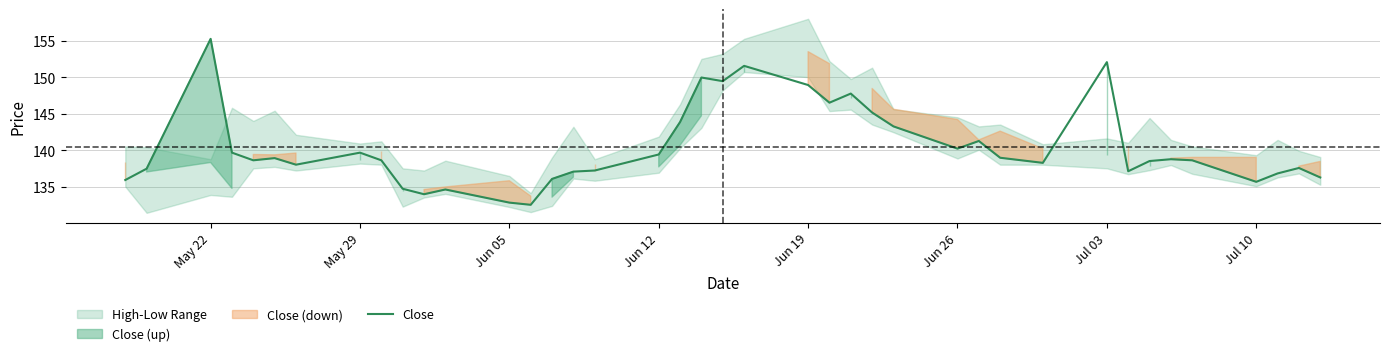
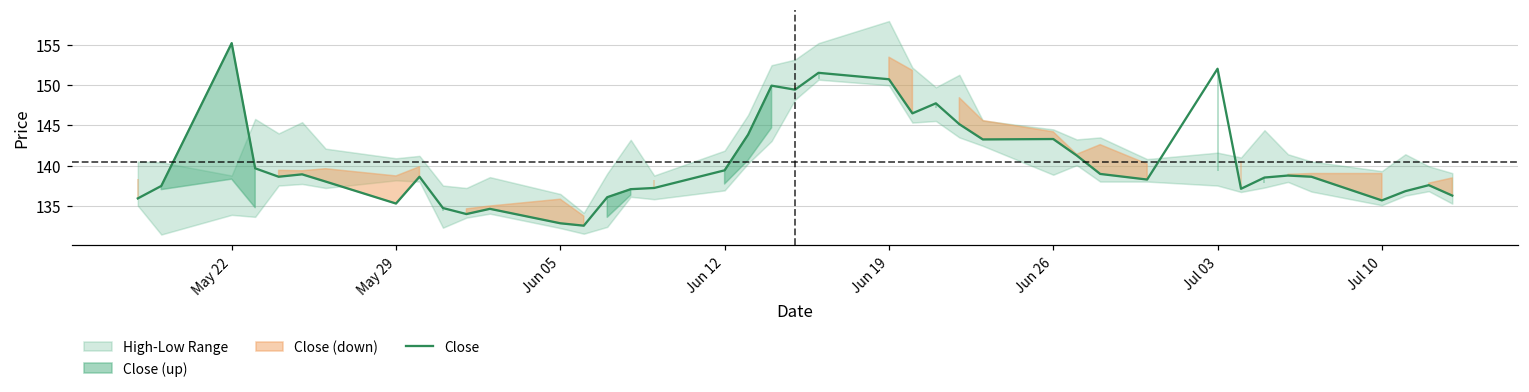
  {
    "Close": {
      "May 22": 155,
-     "May 29": 140,
+     "May 29": 135,
      "Jun 05": 133,
      "Jun 12": 139,
-     "Jun 19": 149,
-     "Jun 26": 140,
+     "Jun 19": 151,
+     "Jun 26": 143,
      "Jul 03": 152,
      "Jul 10": 136
    }
  }
